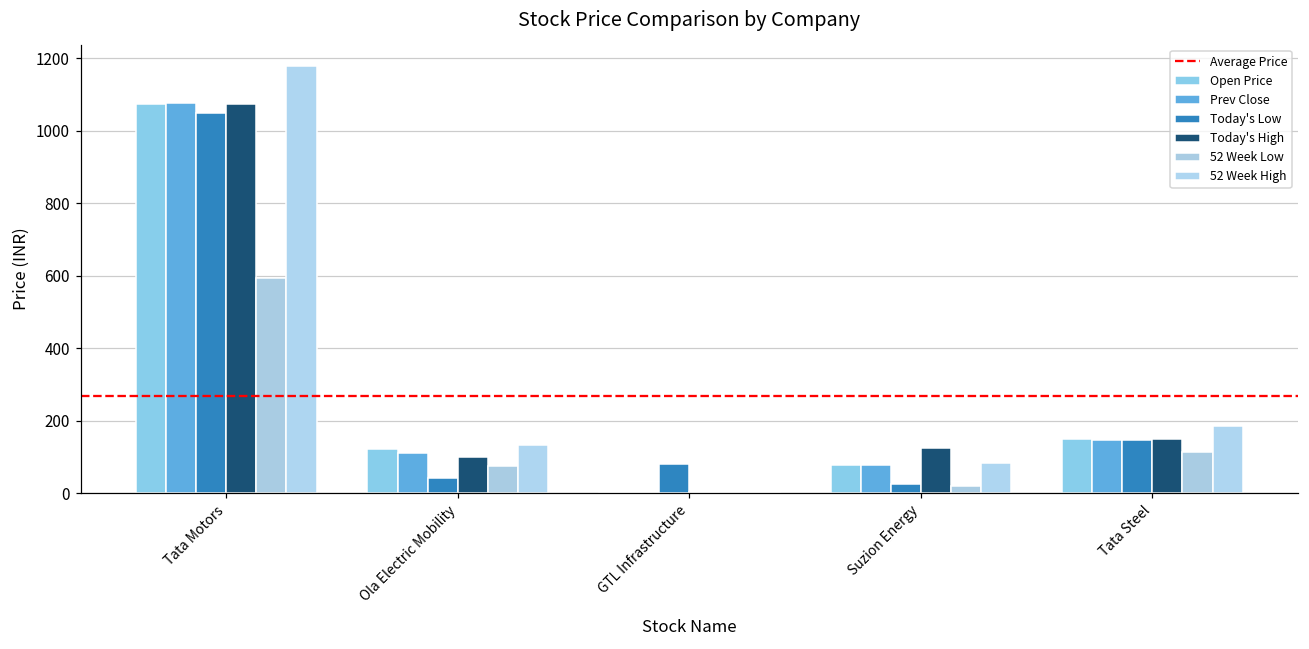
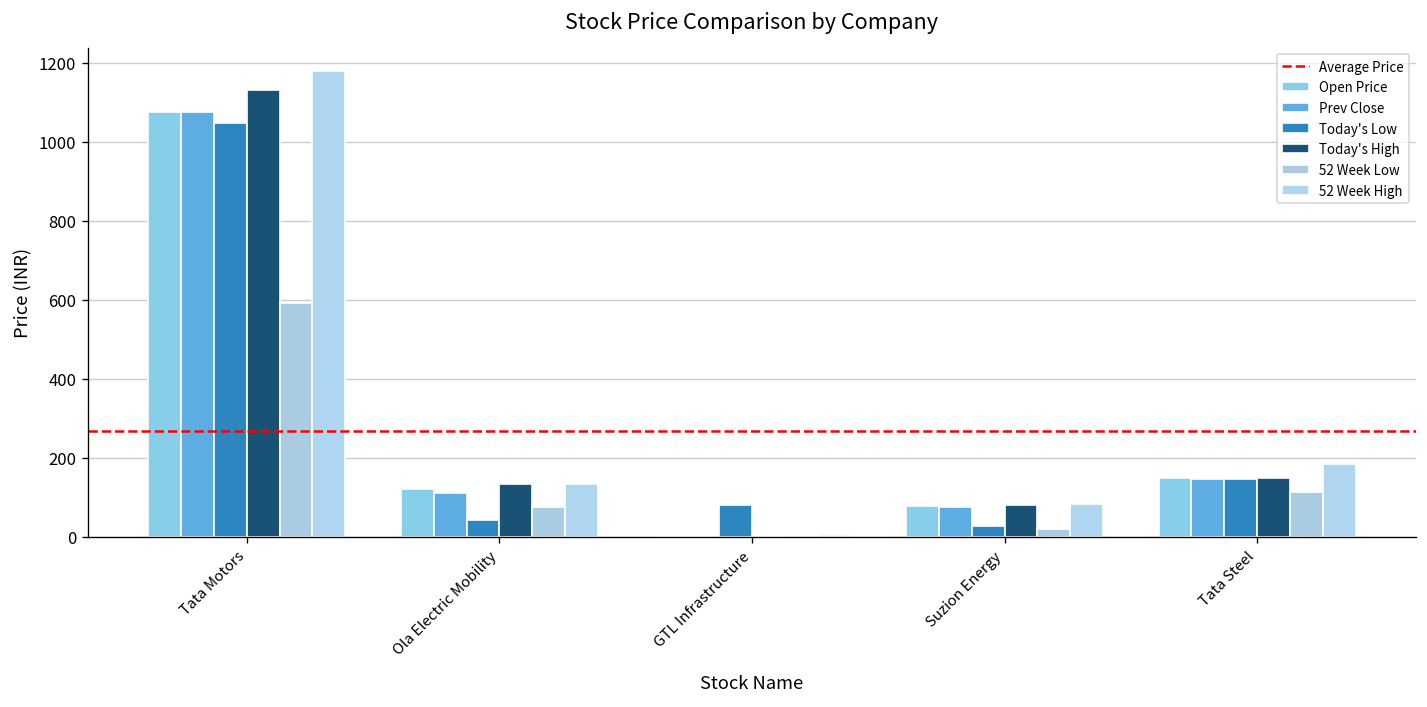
  {
    "Today's Low": {
      "Tata Motors": 1050,
      "Ola Electric Mobility": 40,
      "GTL Infrastructure": 80,
      "Suzion Energy": 30,
      "Tata Steel": 150
    },
    "Today's High": {
-     "Tata Motors": 1080,
-     "Ola Electric Mobility": 100,
-     "Suzion Energy": 130,
+     "Tata Motors": 1130,
+     "Ola Electric Mobility": 130,
+     "Suzion Energy": 80,
      "Tata Steel": 150
    }
  }
